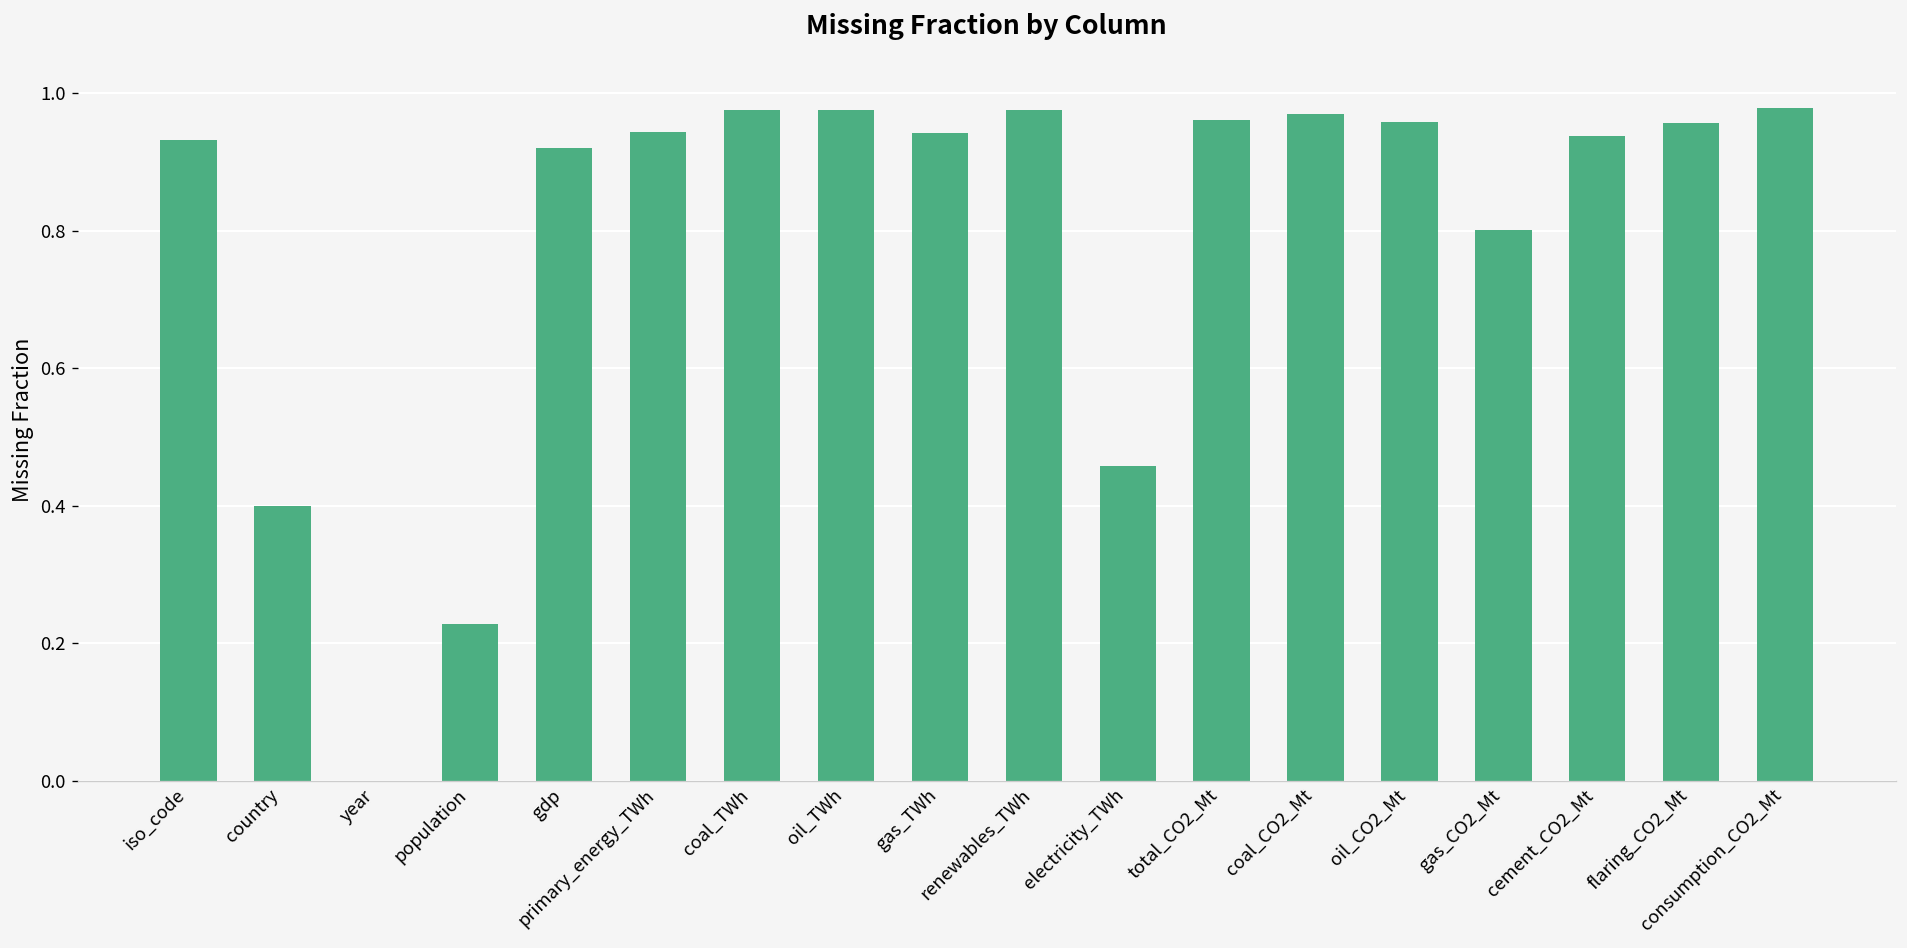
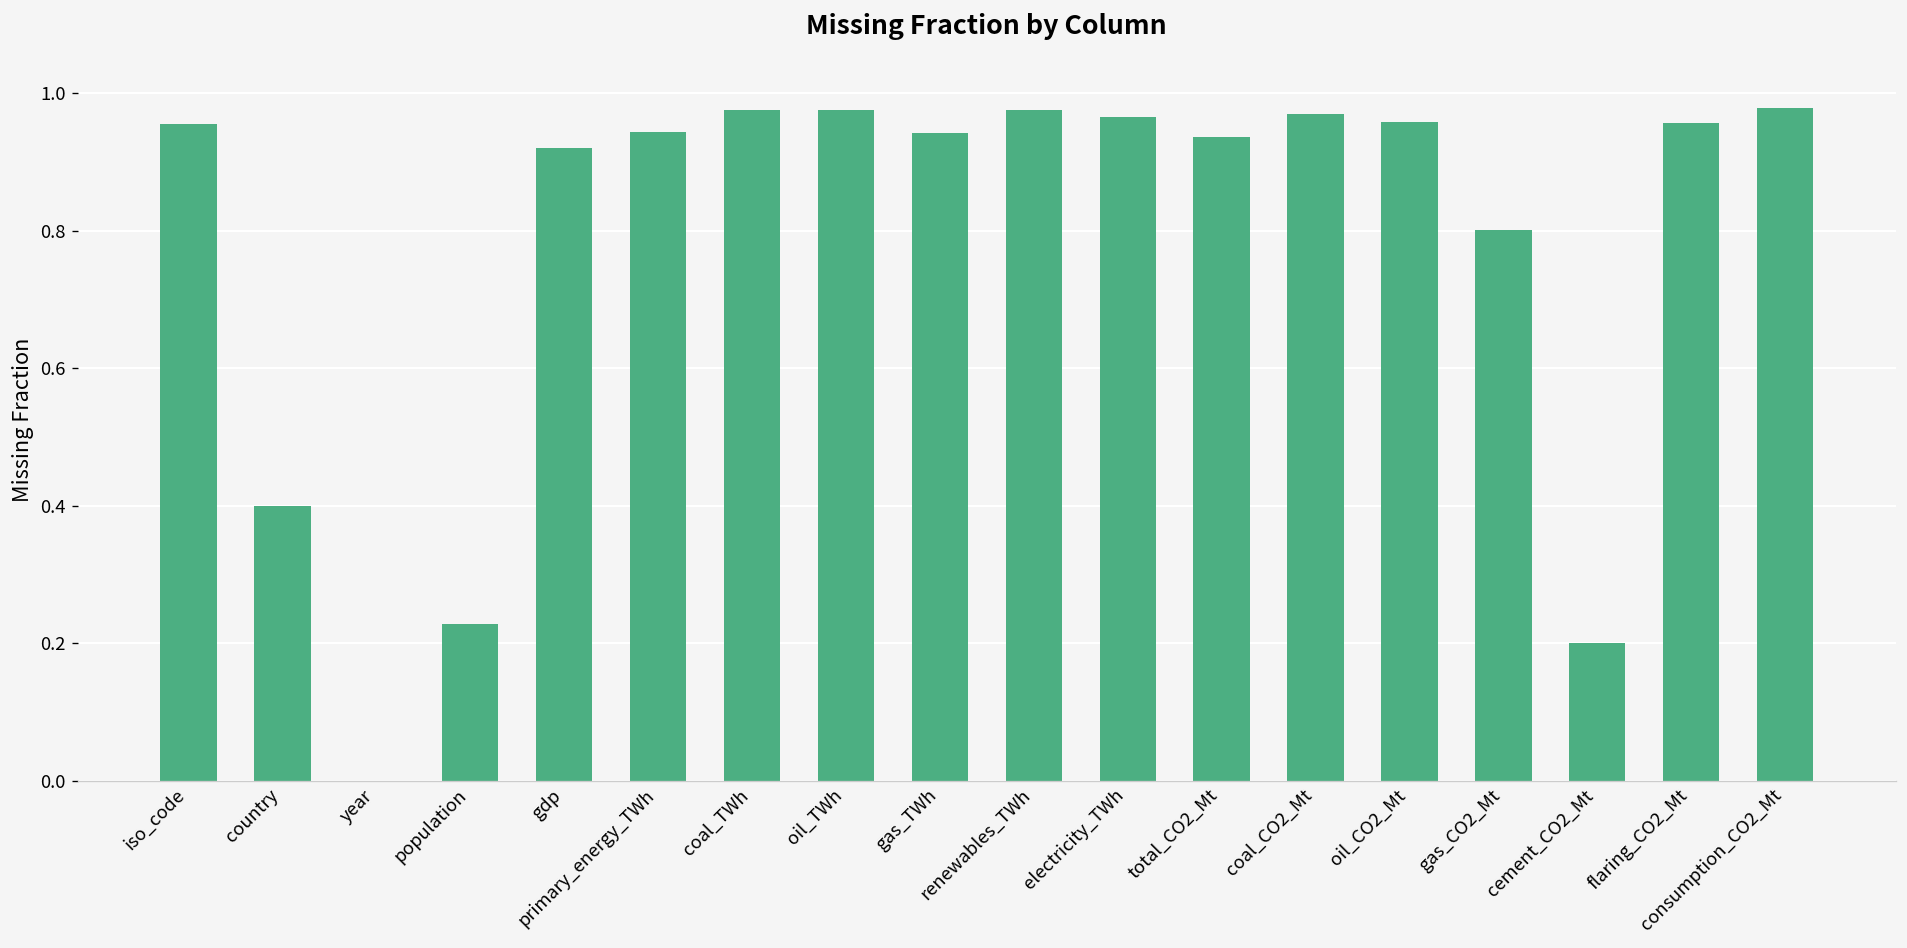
  {
-   "iso_code": 0.93,
+   "iso_code": 0.95,
    "country": 0.40,
    "year": 0.00,
    "population": 0.23,
    "gdp": 0.92,
    "primary_energy_TWh": 0.94,
    "coal_TWh": 0.98,
    "oil_TWh": 0.98,
    "gas_TWh": 0.94,
    "renewables_TWh": 0.98,
-   "electricity_TWh": 0.46,
-   "total_CO2_Mt": 0.96,
+   "electricity_TWh": 0.97,
+   "total_CO2_Mt": 0.94,
    "coal_CO2_Mt": 0.97,
    "oil_CO2_Mt": 0.96,
    "gas_CO2_Mt": 0.80,
-   "cement_CO2_Mt": 0.94,
+   "cement_CO2_Mt": 0.20,
    "flaring_CO2_Mt": 0.96,
    "consumption_CO2_Mt": 0.98
  }
